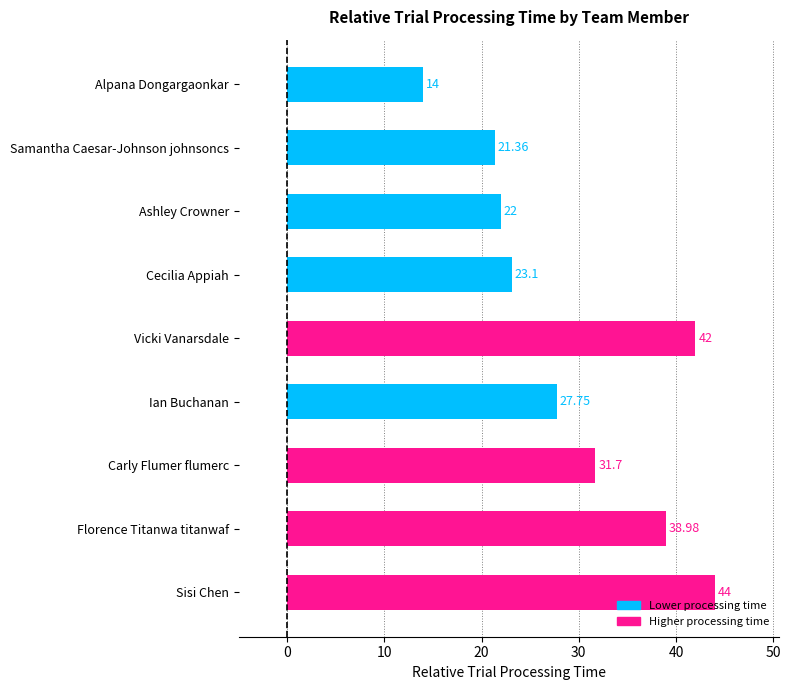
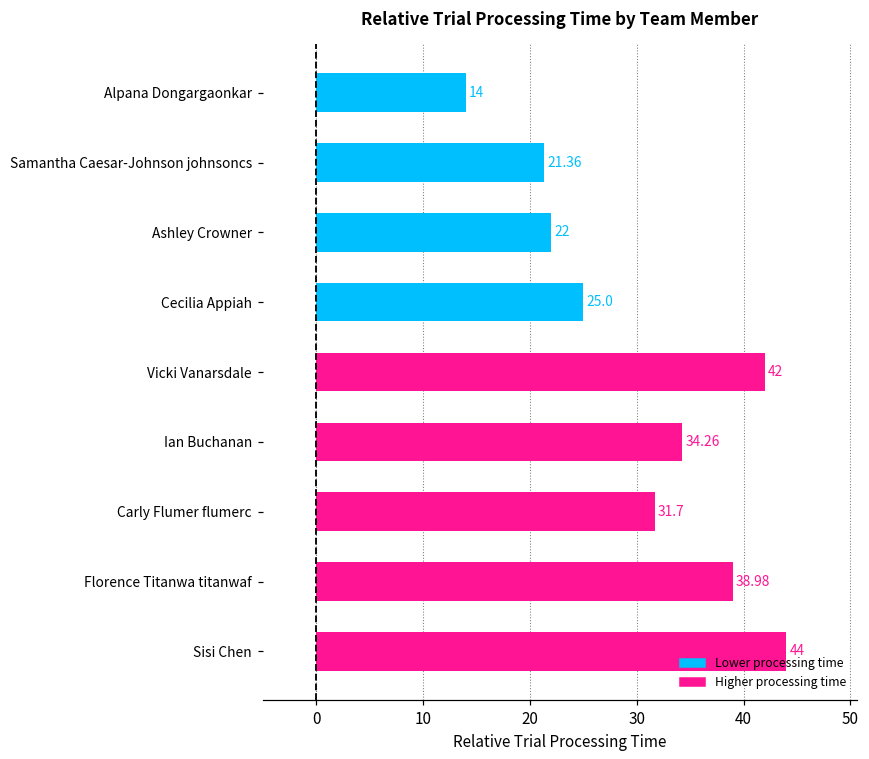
  {
    "Alpana Dongargaonkar": 14,
    "Samantha Caesar-Johnson johnsoncs": 21.36,
    "Ashley Crowner": 22,
-   "Cecilia Appiah": 23.1,
+   "Cecilia Appiah": 25.0,
    "Vicki Vanarsdale": 42,
-   "Ian Buchanan": 27.75,
+   "Ian Buchanan": 34.26,
    "Carly Flumer flumerc": 31.7,
    "Florence Titanwa titanwaf": 38.98,
    "Sisi Chen": 44
  }
